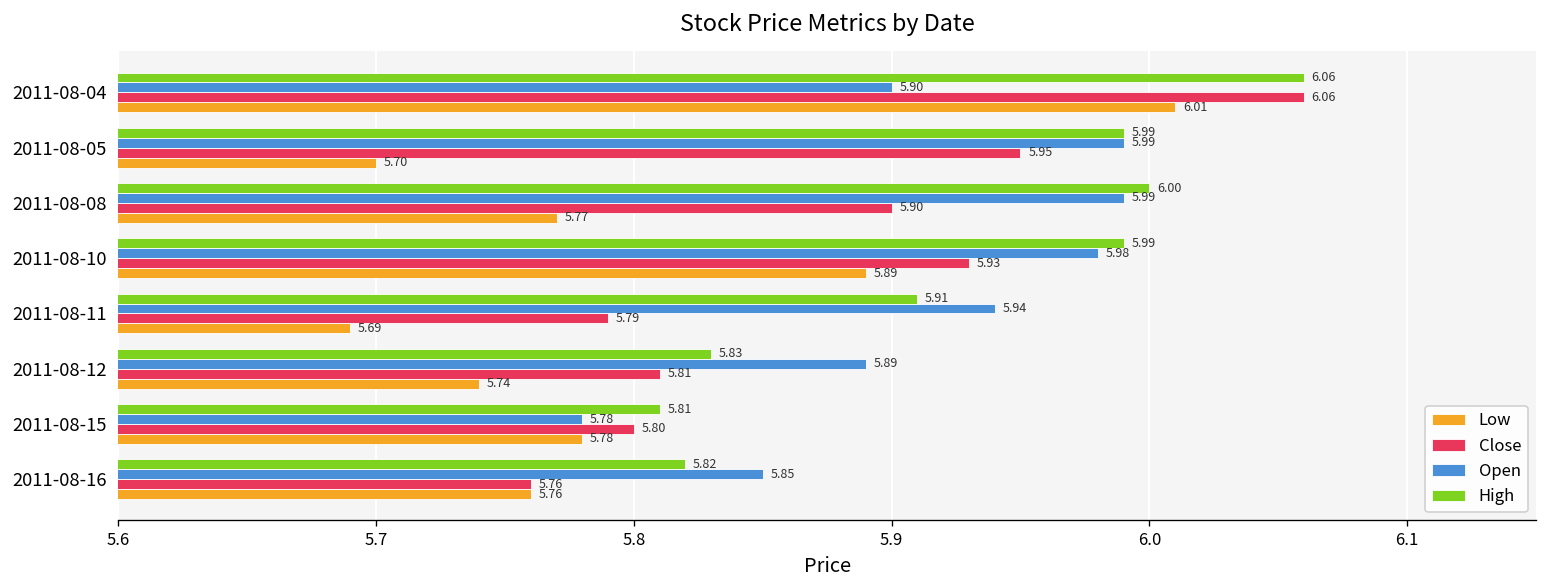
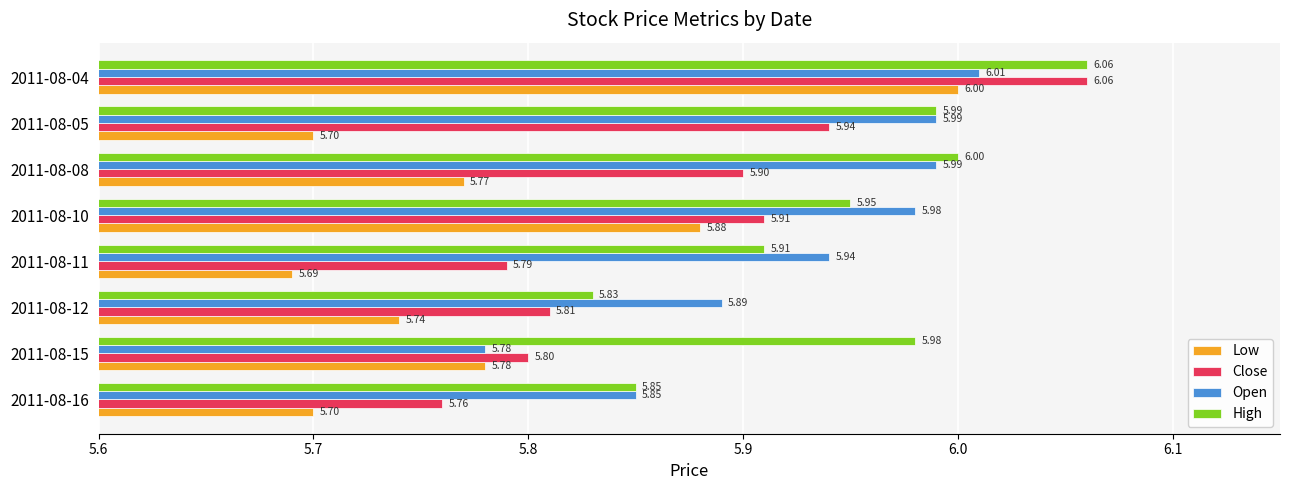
  {
    "Low": {
-     "2011-08-04": 6.01,
+     "2011-08-04": 6.00,
      "2011-08-05": 5.70,
      "2011-08-08": 5.77,
-     "2011-08-10": 5.89,
+     "2011-08-10": 5.88,
      "2011-08-11": 5.69,
      "2011-08-12": 5.74,
      "2011-08-15": 5.78,
-     "2011-08-16": 5.76
+     "2011-08-16": 5.70
    },
    "Close": {
      "2011-08-04": 6.06,
-     "2011-08-05": 5.95,
+     "2011-08-05": 5.94,
      "2011-08-08": 5.90,
-     "2011-08-10": 5.93,
+     "2011-08-10": 5.91,
      "2011-08-11": 5.79,
      "2011-08-12": 5.81,
      "2011-08-15": 5.80,
      "2011-08-16": 5.76
    },
    "Open": {
-     "2011-08-04": 5.90,
+     "2011-08-04": 6.01,
      "2011-08-08": 5.99,
      "2011-08-10": 5.98,
      "2011-08-11": 5.94,
      "2011-08-12": 5.89,
      "2011-08-15": 5.78
    },
    "High": {
      "2011-08-04": 6.06,
      "2011-08-08": 6.00,
-     "2011-08-10": 5.99,
+     "2011-08-10": 5.95,
      "2011-08-11": 5.91,
      "2011-08-12": 5.83,
-     "2011-08-15": 5.81,
-     "2011-08-16": 5.82
+     "2011-08-15": 5.98,
+     "2011-08-16": 5.85
    }
  }
